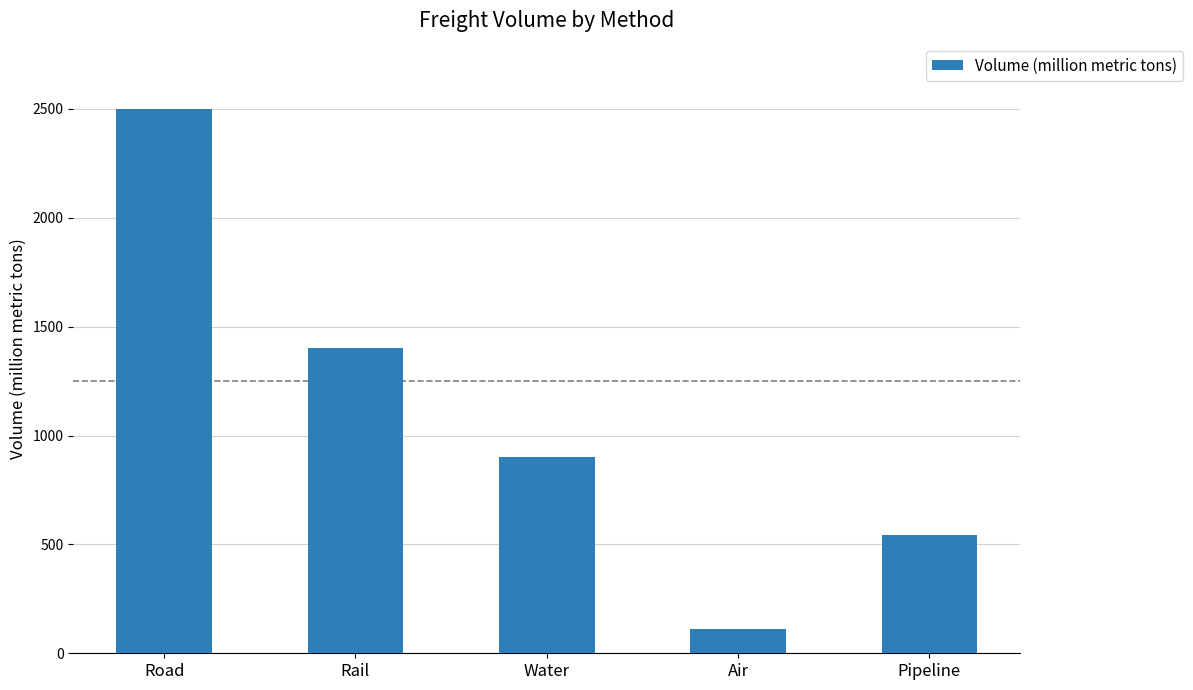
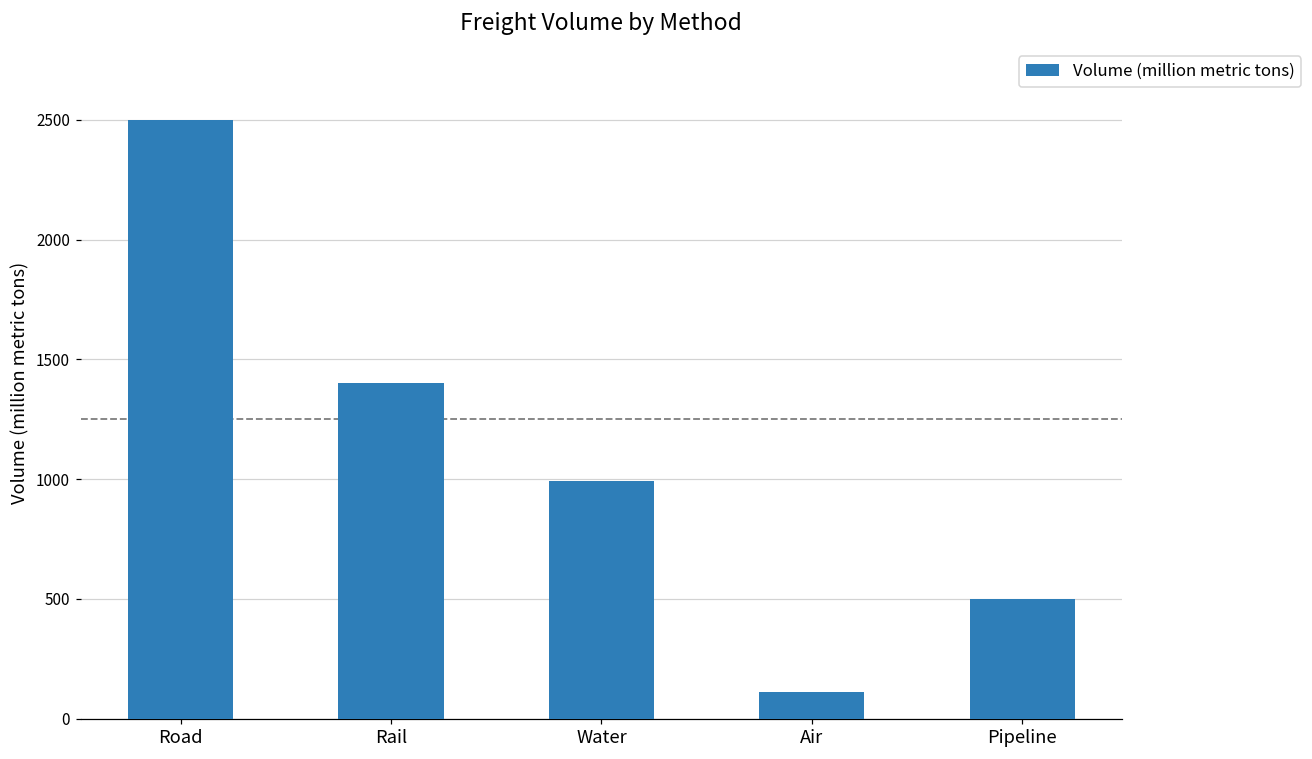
  {
    "Road": 2500,
    "Rail": 1400,
-   "Water": 900,
+   "Water": 990,
    "Air": 110,
-   "Pipeline": 550
+   "Pipeline": 500
  }
